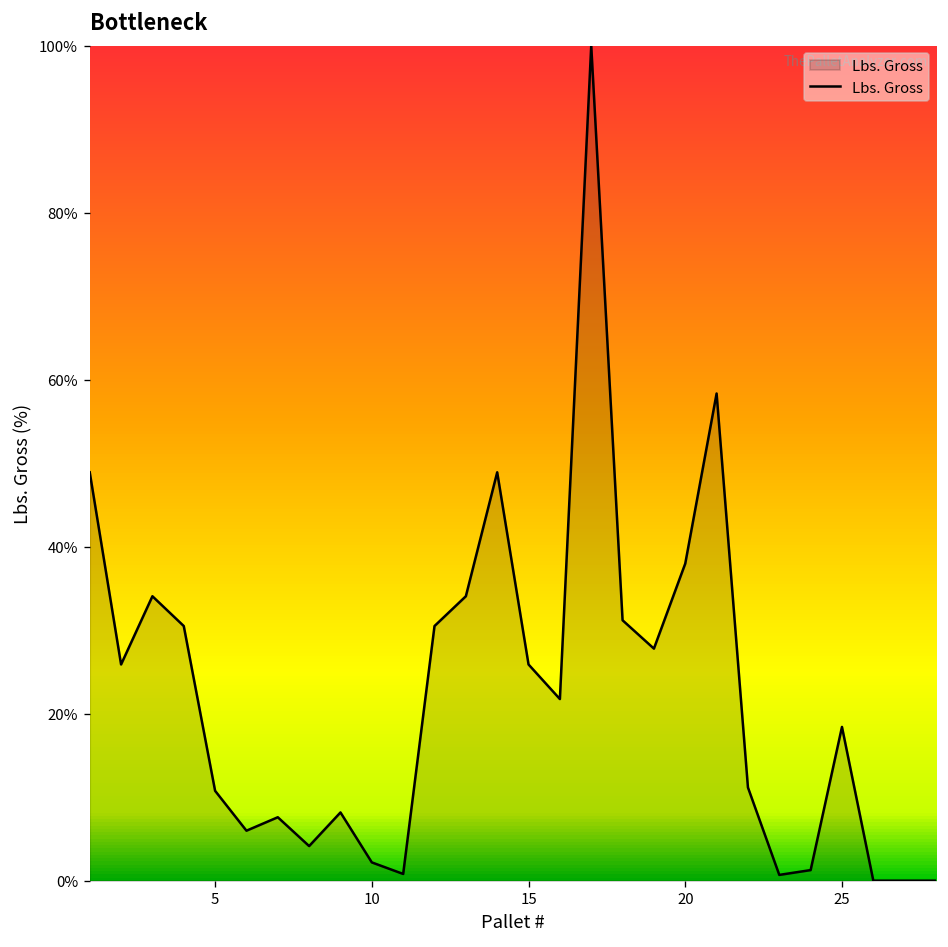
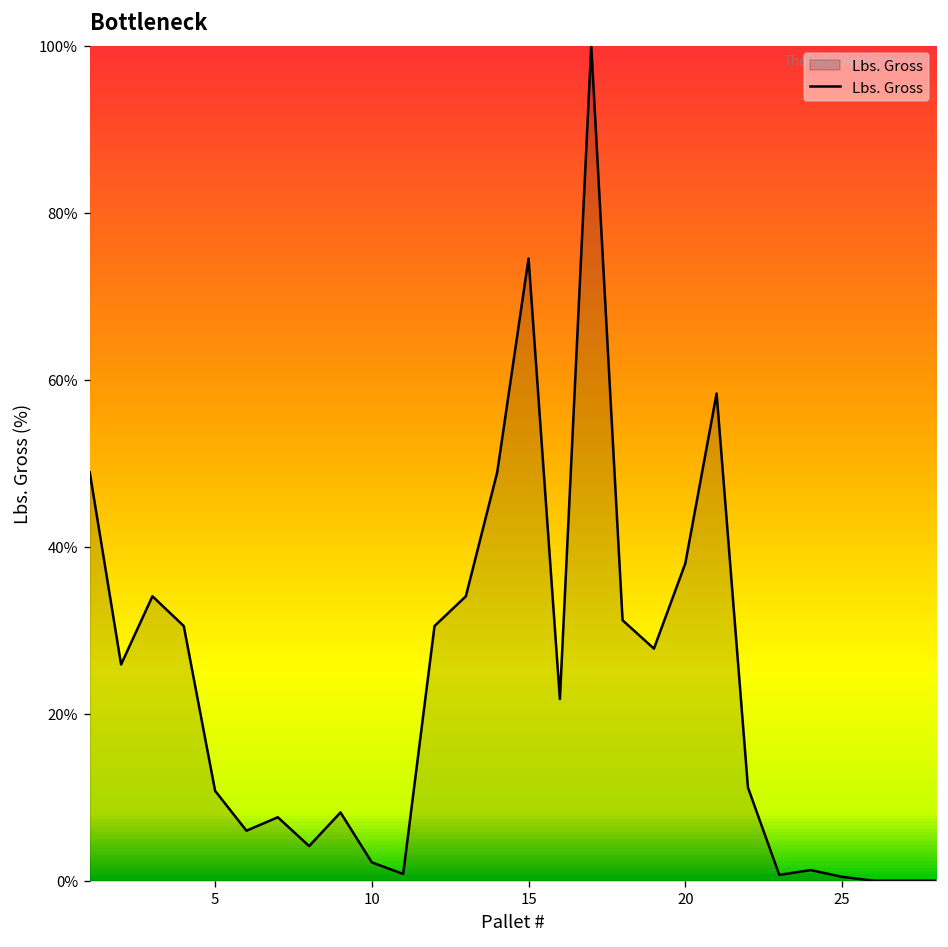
  {
    "5": "11%",
    "10": "2%",
-   "15": "26%",
+   "15": "75%",
    "20": "38%",
-   "25": "18%"
+   "25": "0%"
  }
